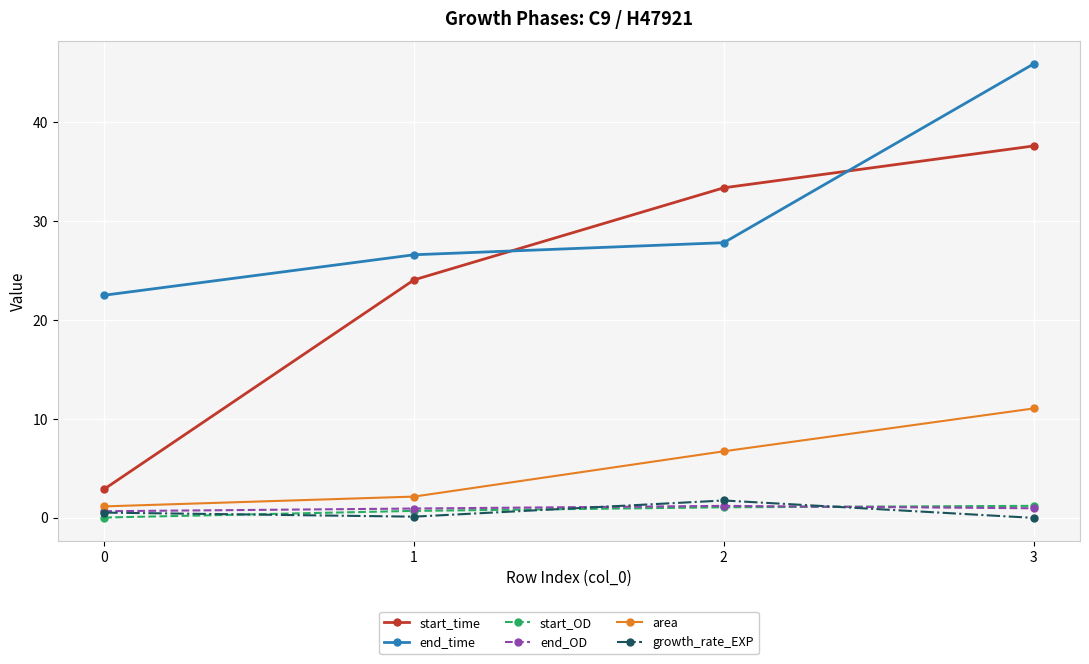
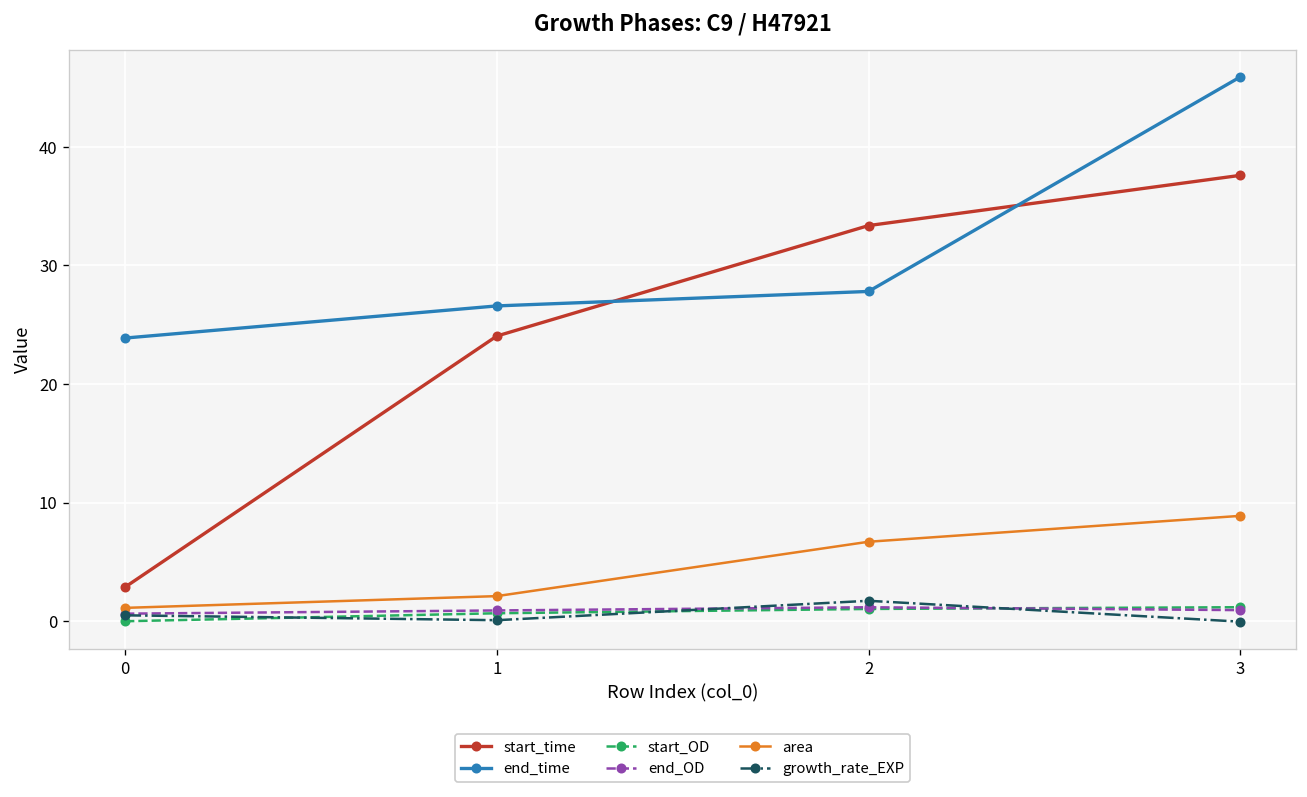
  {
    "start_time": {
      "0": 3,
      "1": 24,
      "2": 33,
      "3": 38
    },
    "end_time": {
-     "0": 22,
+     "0": 24,
      "1": 27,
      "2": 28,
      "3": 46
    },
    "start_OD": {
      "0": 0
    },
    "area": {
      "0": 1,
      "1": 2,
      "2": 7,
-     "3": 11
+     "3": 9
    },
    "growth_rate_EXP": {
      "1": 0,
      "2": 2,
      "3": 0
    }
  }
